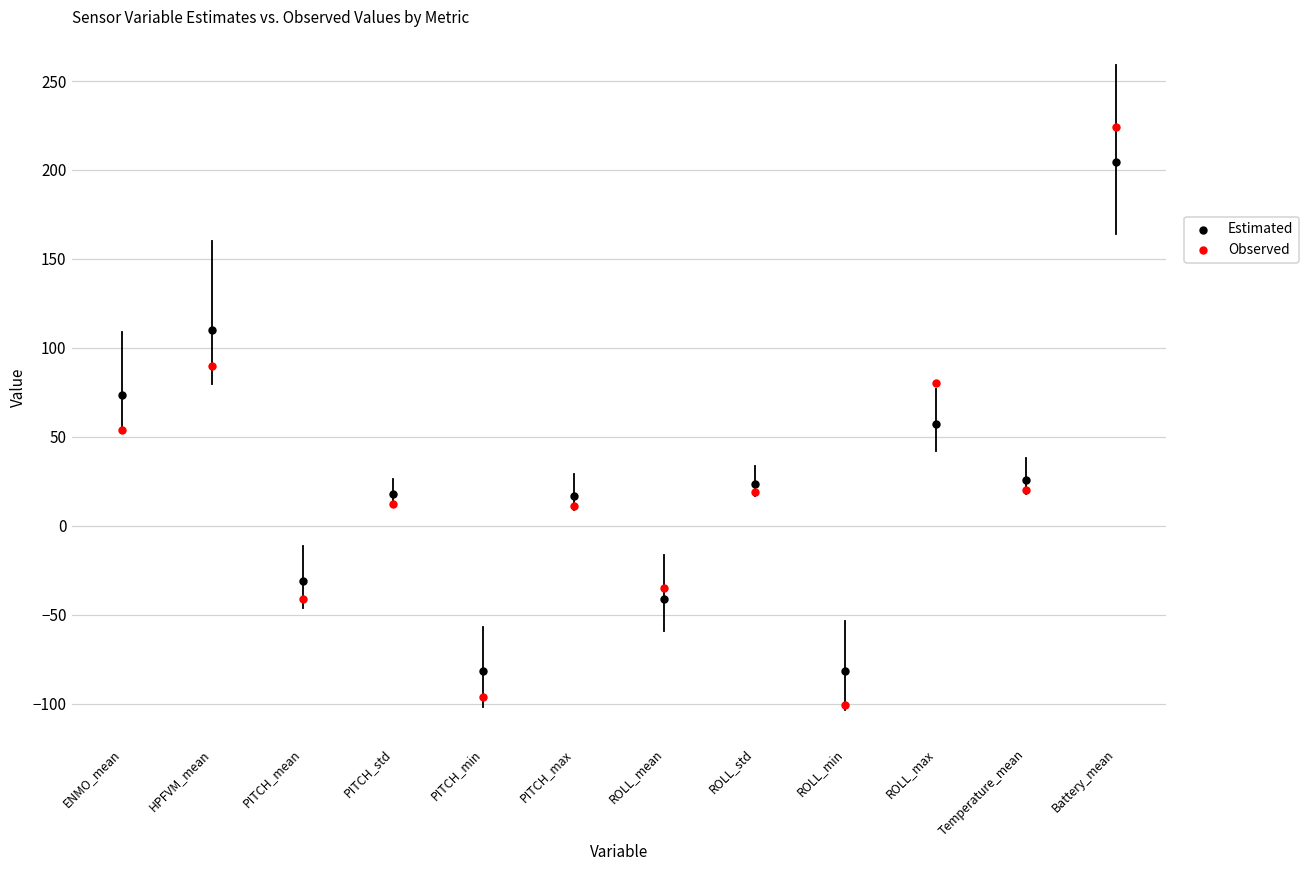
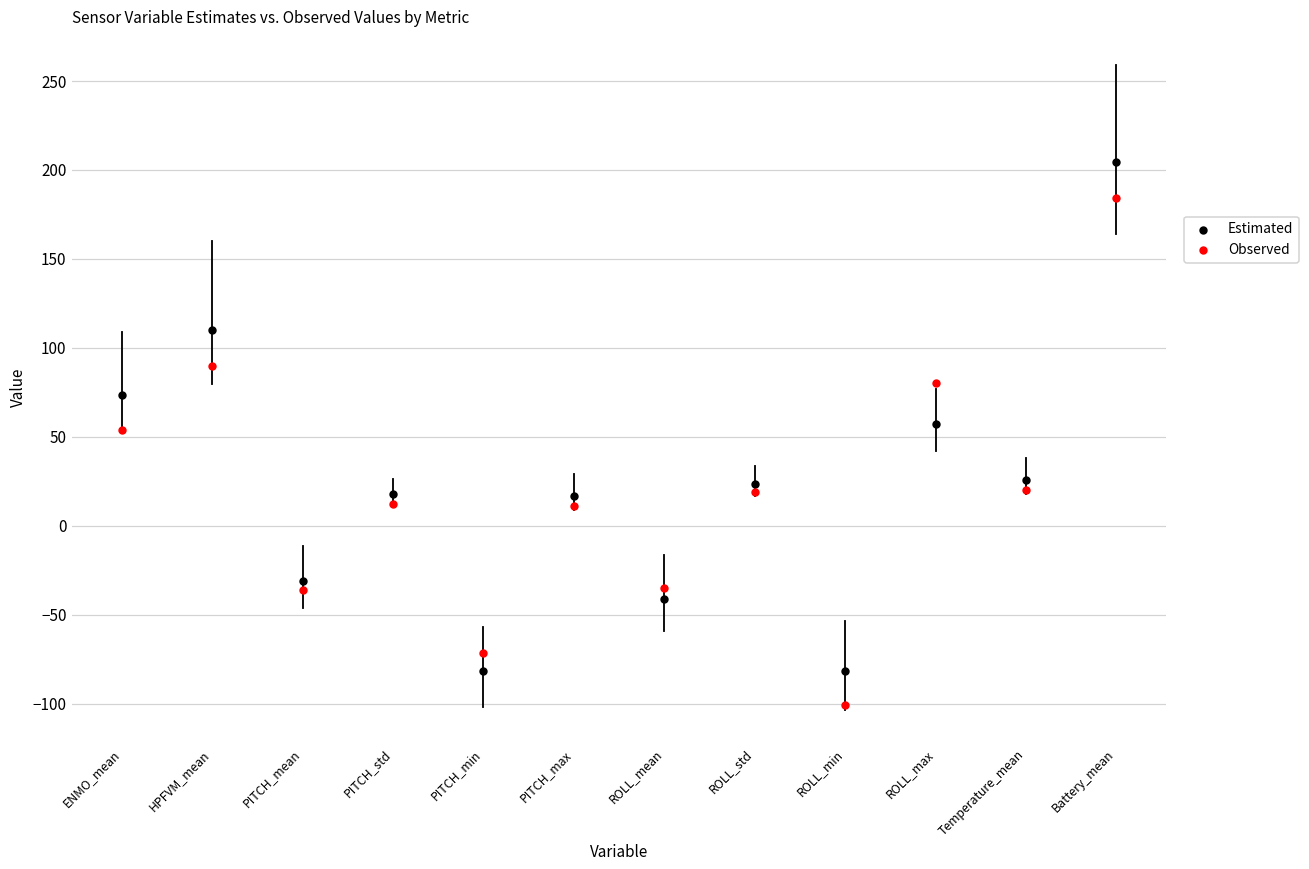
  {
    "Observed": {
-     "PITCH_mean": -41,
-     "PITCH_min": -96,
-     "Battery_mean": 224
+     "PITCH_mean": -36,
+     "PITCH_min": -72,
+     "Battery_mean": 184
    }
  }
